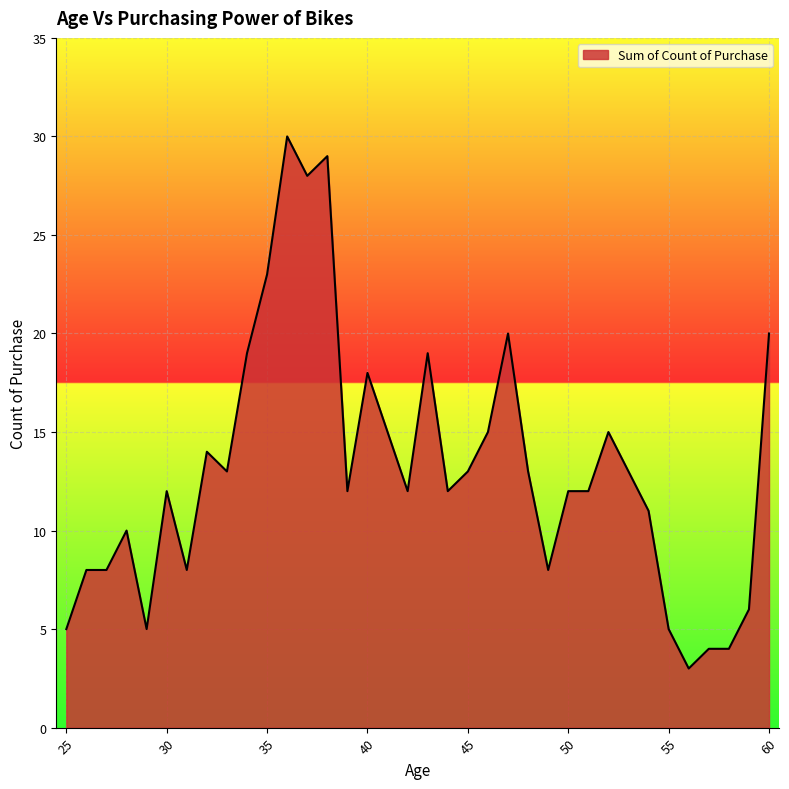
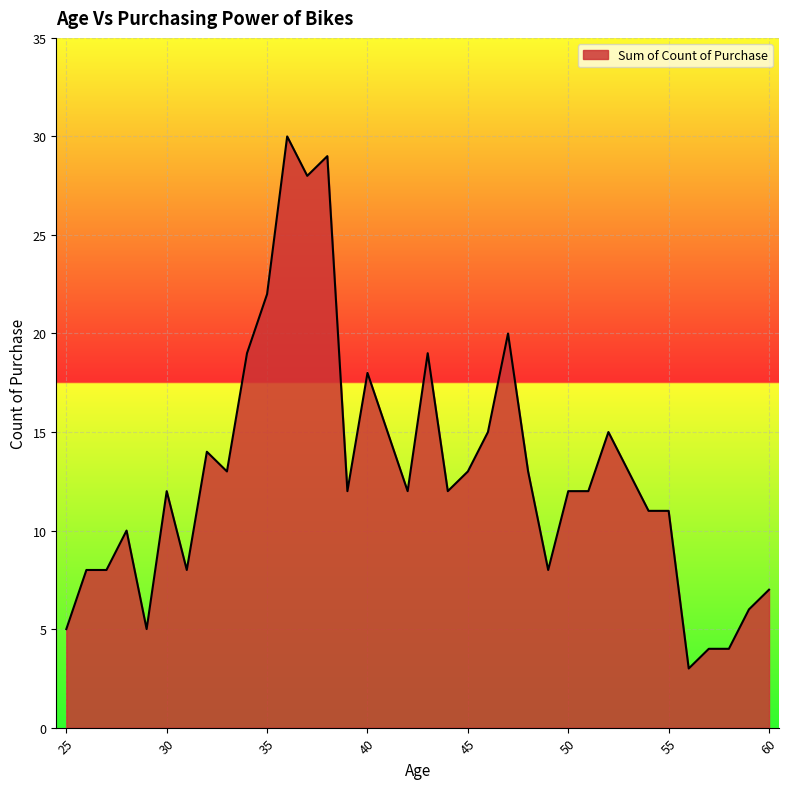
  {
    "25": 5,
    "30": 12,
-   "35": 23,
+   "35": 22,
    "40": 18,
    "45": 13,
    "50": 12,
-   "55": 5,
-   "60": 20
+   "55": 11,
+   "60": 7
  }
